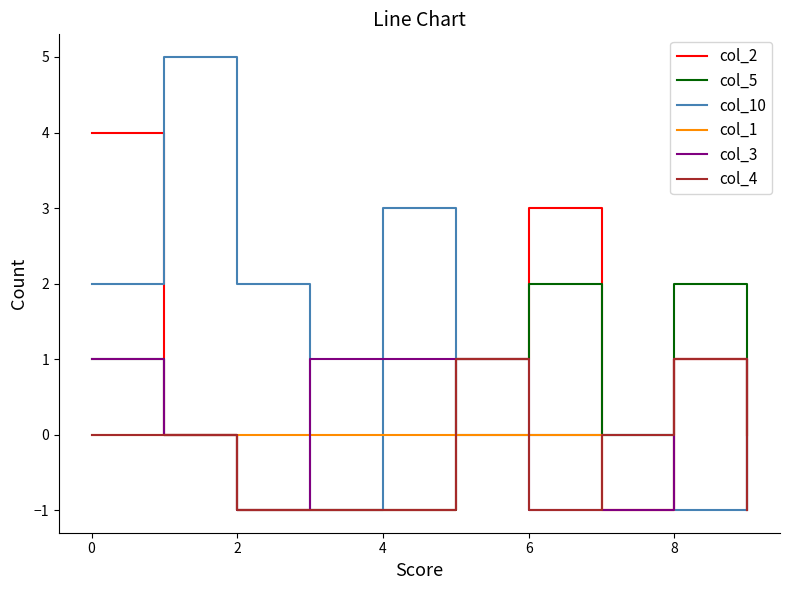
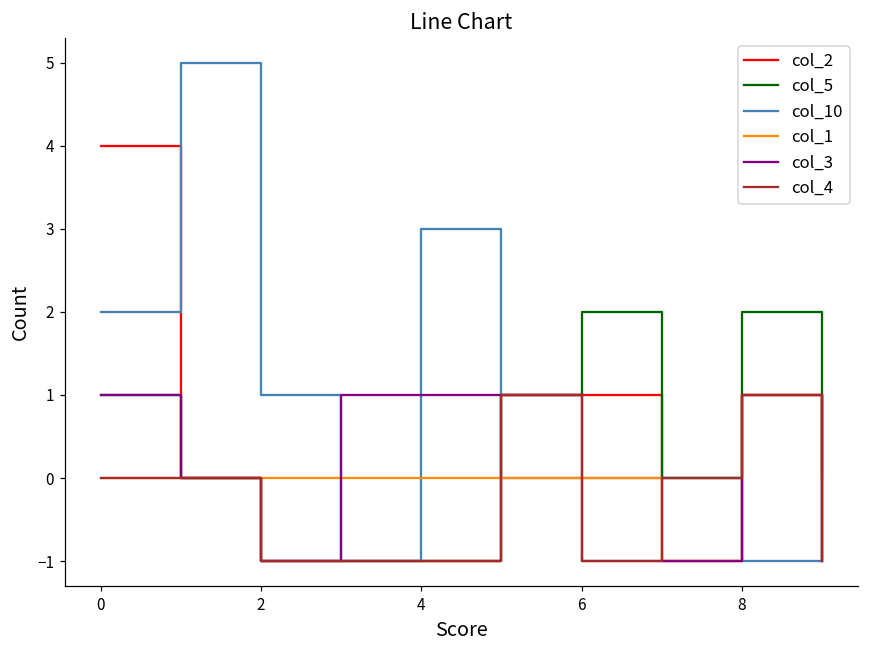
  {
    "col_2": {
      "0": 4,
-     "6": 3
+     "6": 1
    },
    "col_5": {
      "6": 2,
      "8": 2
    },
    "col_10": {
      "0": 2,
-     "2": 2,
+     "2": 1,
      "4": 3,
      "8": -1
    },
    "col_1": {
      "2": 0,
      "4": 0
    },
    "col_3": {
      "4": 1
    }
  }
